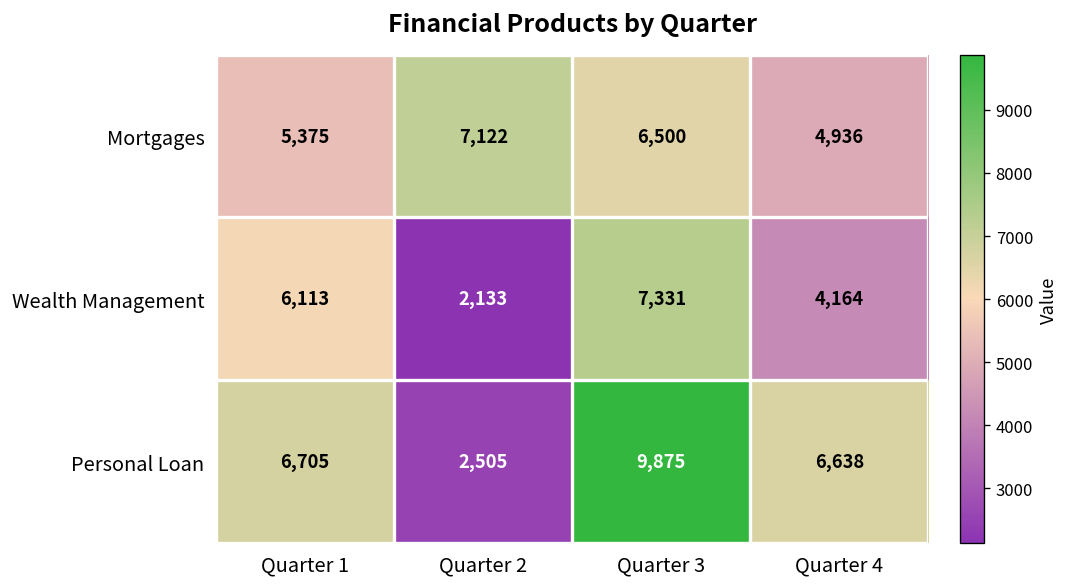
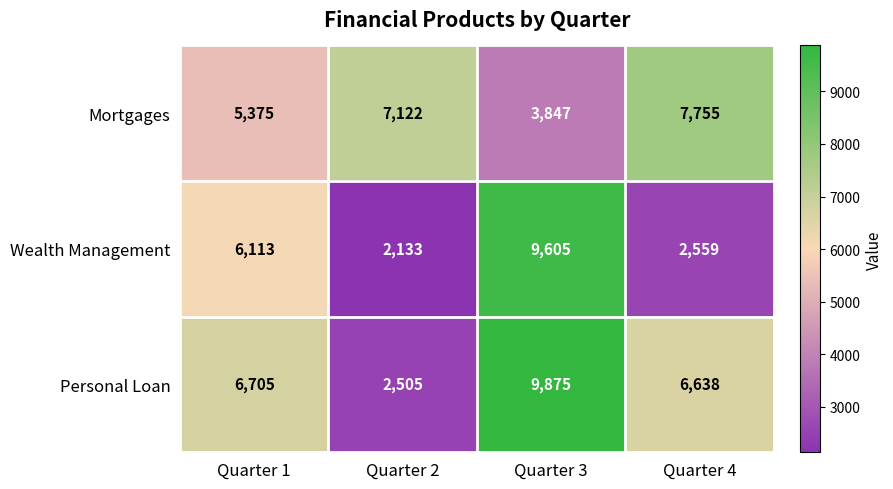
  {
    "Mortgages": {
      "Quarter 1": "5,375",
      "Quarter 2": "7,122",
-     "Quarter 3": "6,500",
-     "Quarter 4": "4,936"
+     "Quarter 3": "3,847",
+     "Quarter 4": "7,755"
    },
    "Wealth Management": {
      "Quarter 1": "6,113",
      "Quarter 2": "2,133",
-     "Quarter 3": "7,331",
-     "Quarter 4": "4,164"
+     "Quarter 3": "9,605",
+     "Quarter 4": "2,559"
    },
    "Personal Loan": {
      "Quarter 1": "6,705",
      "Quarter 2": "2,505",
      "Quarter 3": "9,875",
      "Quarter 4": "6,638"
    }
  }
